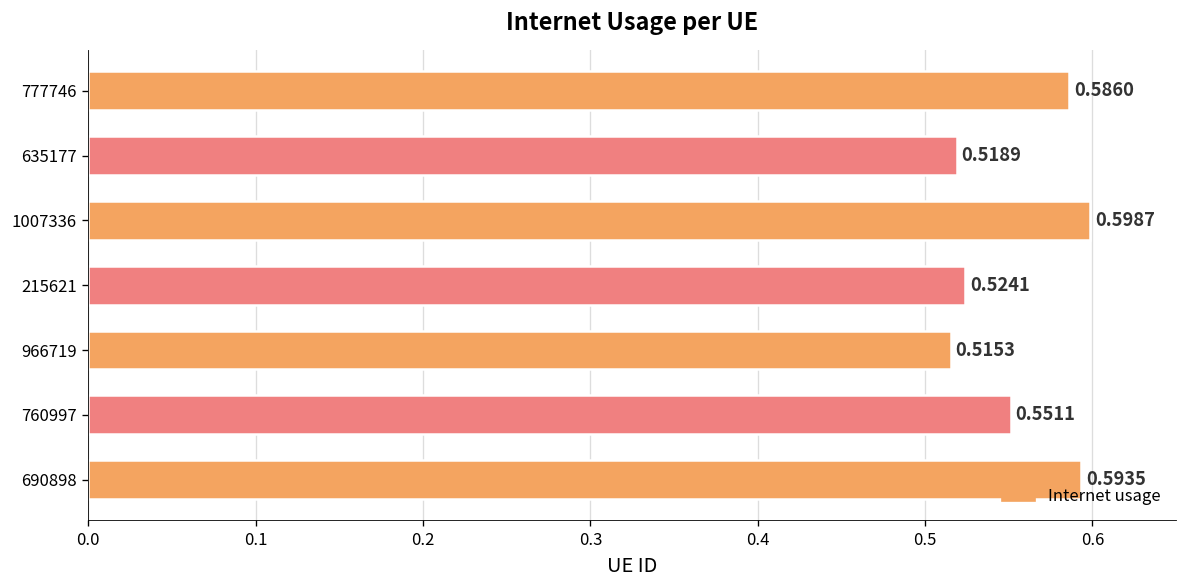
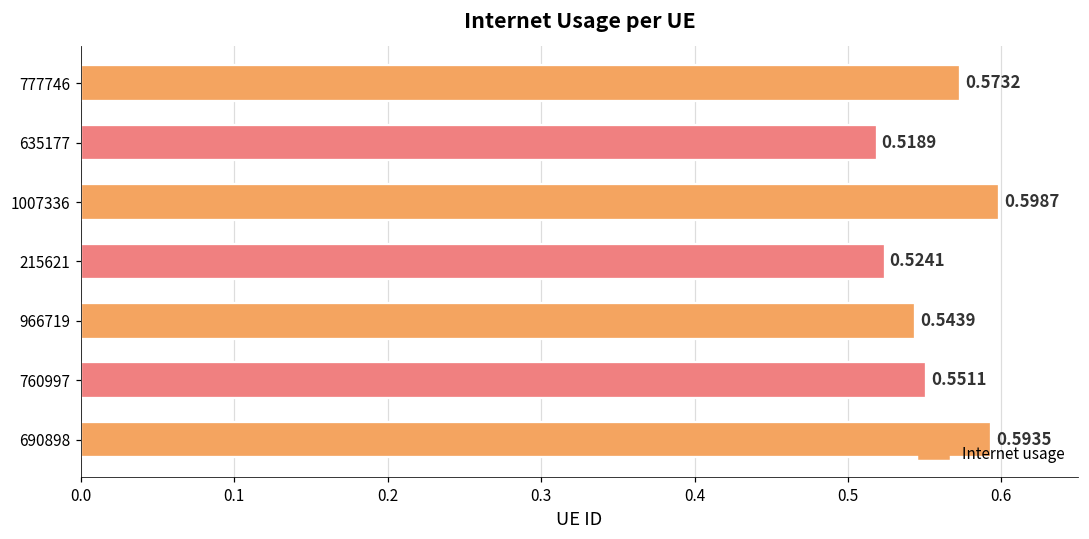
  {
-   "777746": 0.5860,
+   "777746": 0.5732,
    "635177": 0.5189,
    "1007336": 0.5987,
    "215621": 0.5241,
-   "966719": 0.5153,
+   "966719": 0.5439,
    "760997": 0.5511,
    "690898": 0.5935
  }
